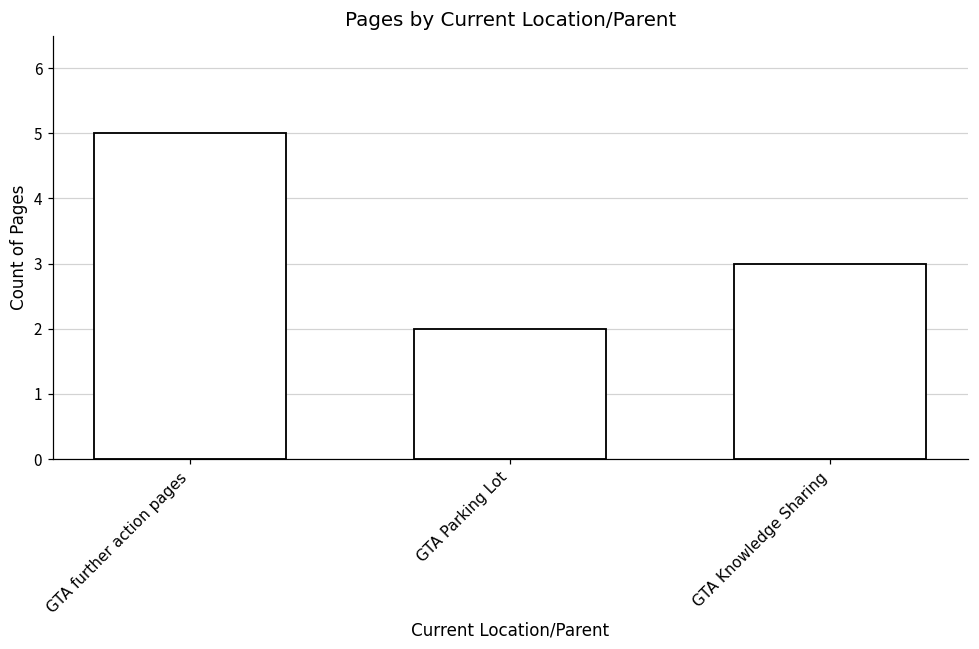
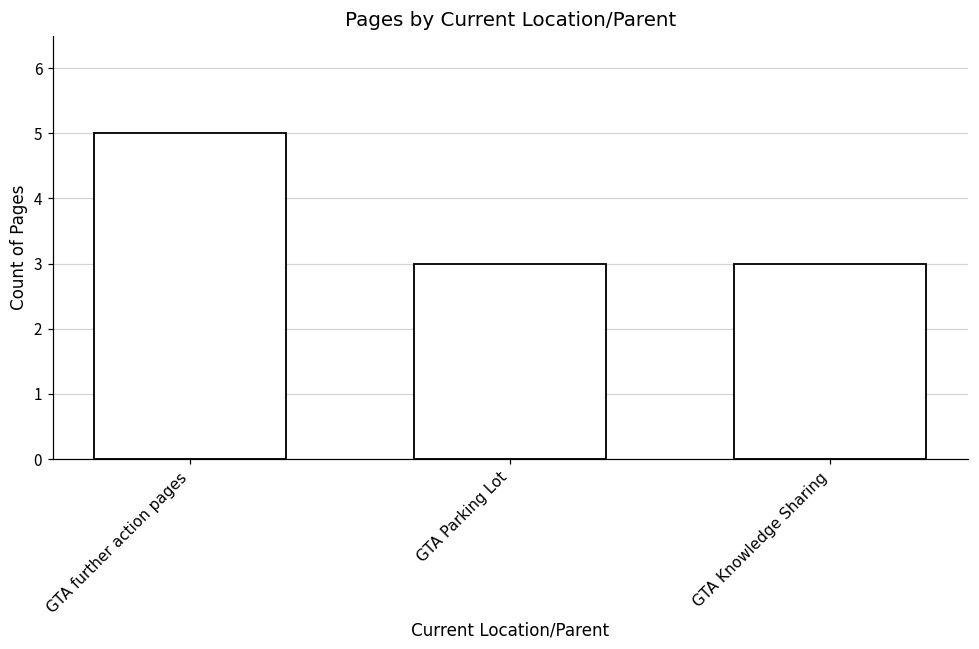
  {
    "GTA further action pages": 5,
-   "GTA Parking Lot": 2,
+   "GTA Parking Lot": 3,
    "GTA Knowledge Sharing": 3
  }
